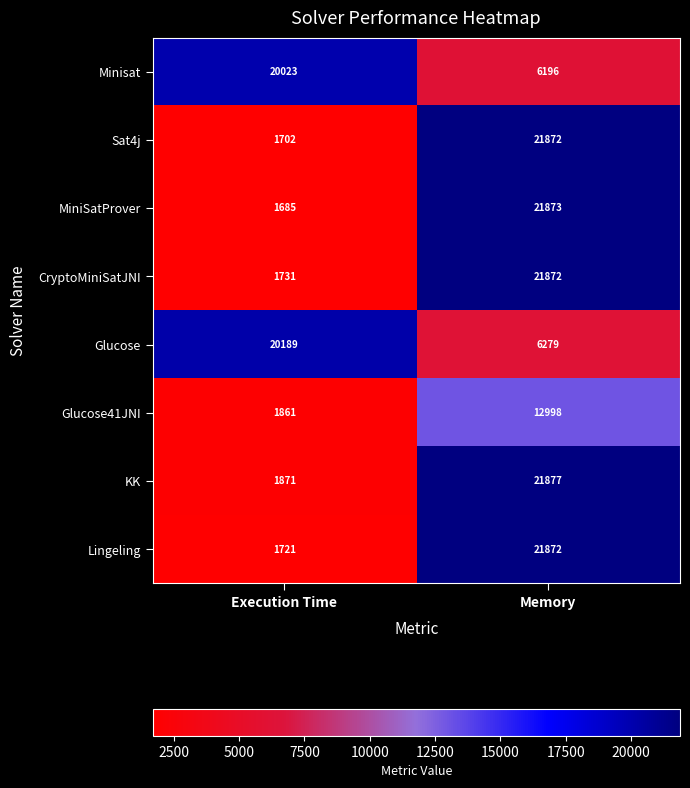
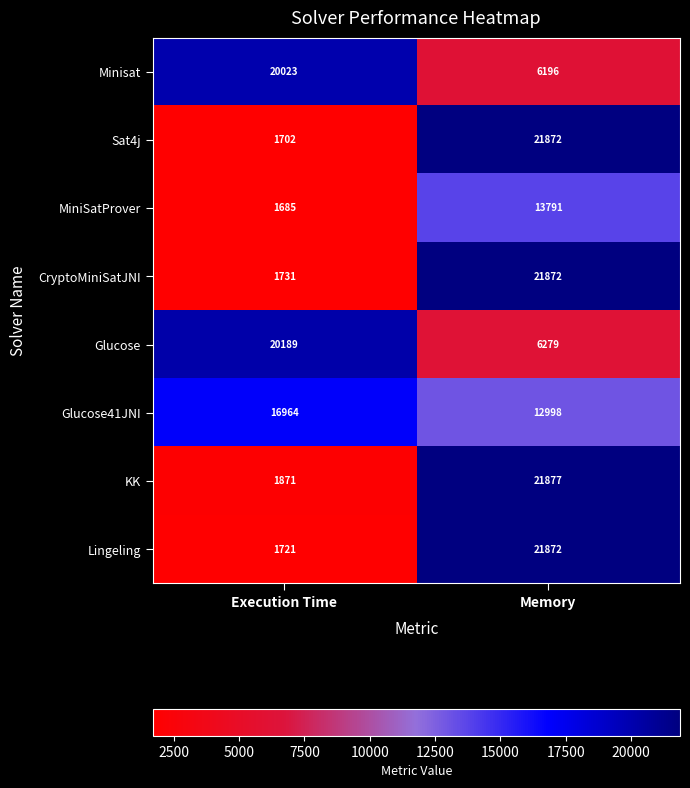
  {
    "Minisat": {
      "Execution Time": 20023,
      "Memory": 6196
    },
    "Sat4j": {
      "Execution Time": 1702,
      "Memory": 21872
    },
    "MiniSatProver": {
      "Execution Time": 1685,
-     "Memory": 21873
+     "Memory": 13791
    },
    "CryptoMiniSatJNI": {
      "Execution Time": 1731,
      "Memory": 21872
    },
    "Glucose": {
      "Execution Time": 20189,
      "Memory": 6279
    },
    "Glucose41JNI": {
-     "Execution Time": 1861,
+     "Execution Time": 16964,
      "Memory": 12998
    },
    "KK": {
      "Execution Time": 1871,
      "Memory": 21877
    },
    "Lingeling": {
      "Execution Time": 1721,
      "Memory": 21872
    }
  }
